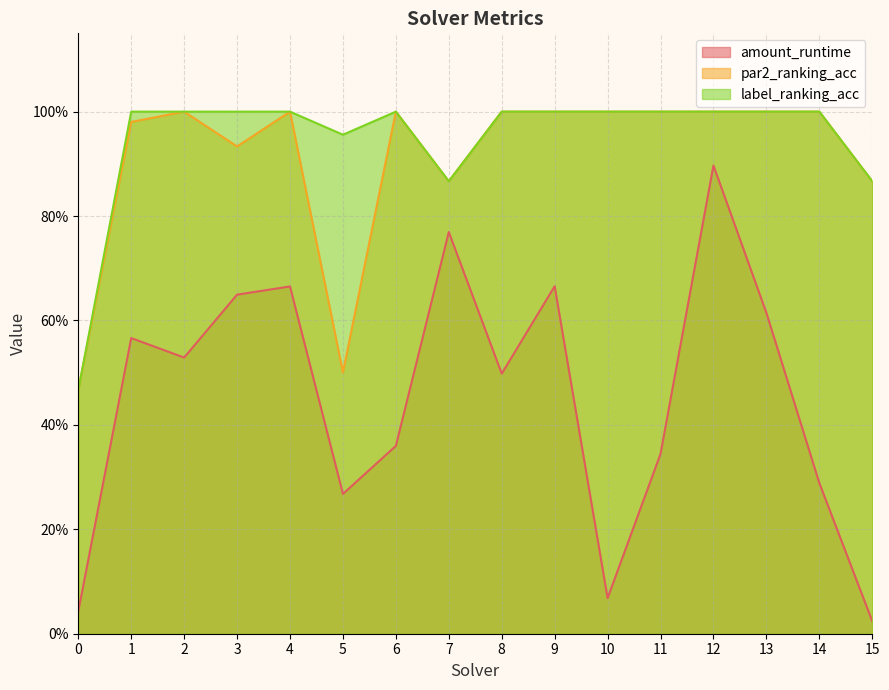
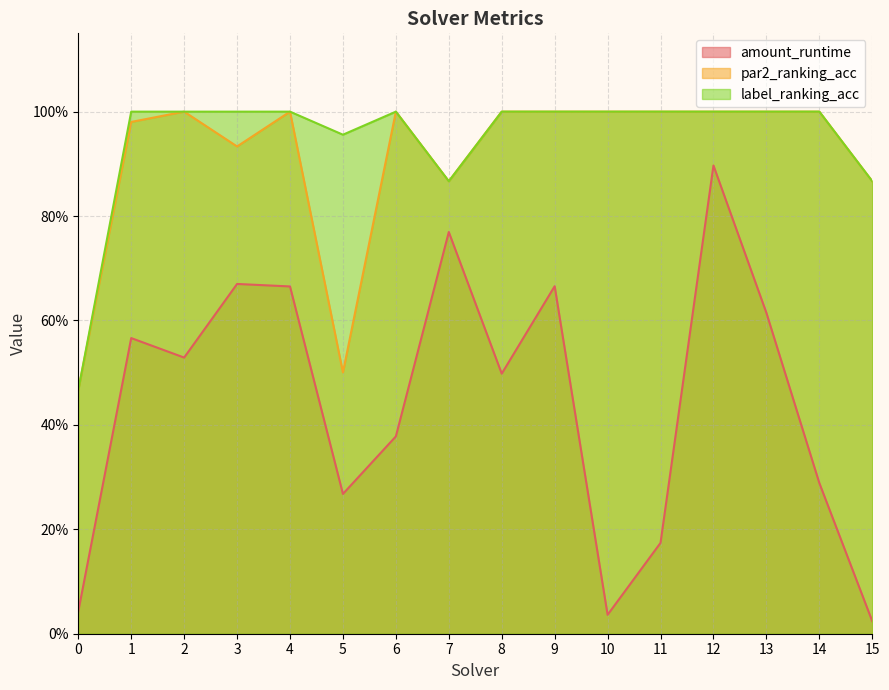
  {
    "amount_runtime": {
      "0": "4%",
      "1": "57%",
      "2": "53%",
-     "3": "65%",
+     "3": "67%",
      "4": "67%",
      "5": "27%",
-     "6": "36%",
+     "6": "38%",
      "7": "77%",
      "8": "50%",
      "9": "67%",
-     "10": "7%",
-     "11": "34%",
+     "10": "4%",
+     "11": "17%",
      "12": "90%",
      "13": "61%",
      "14": "29%",
      "15": "2%"
    },
    "par2_ranking_acc": {
      "1": "98%",
      "3": "93%",
      "5": "50%"
    },
    "label_ranking_acc": {
      "1": "100%",
      "3": "100%",
      "5": "96%"
    }
  }
